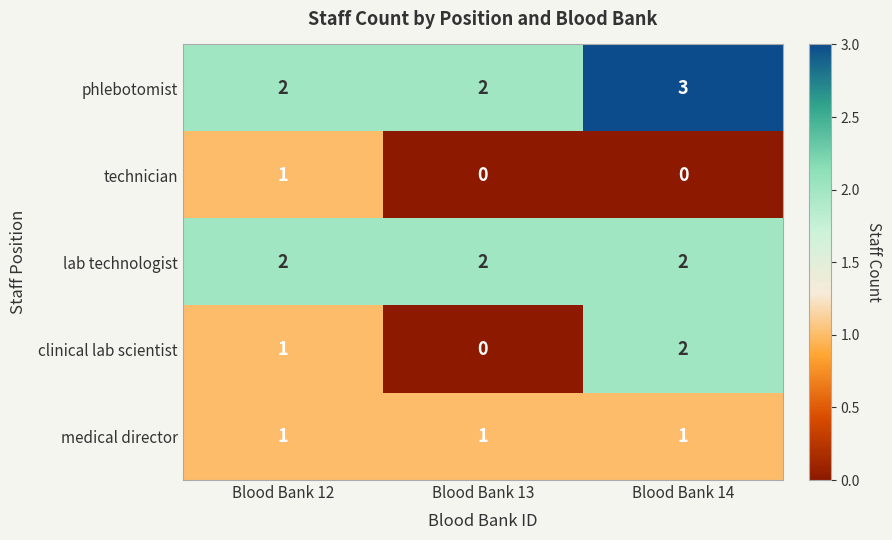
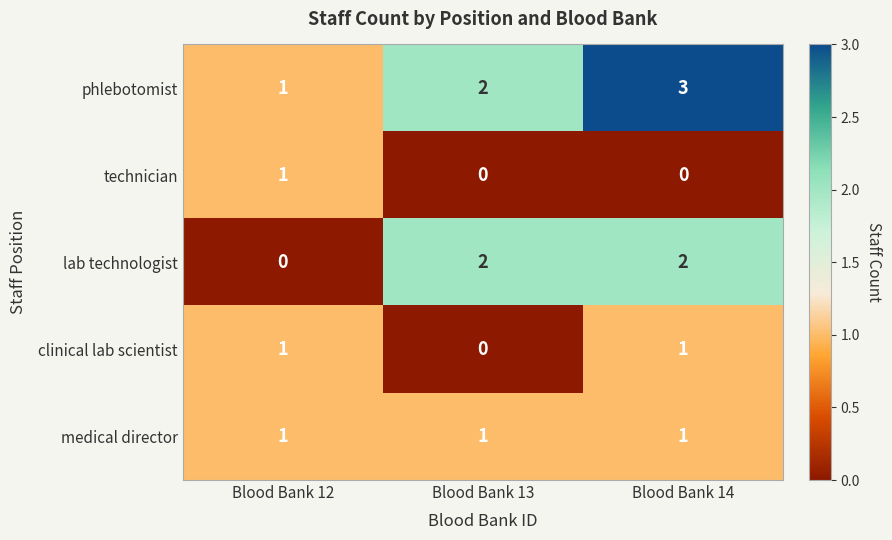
  {
    "phlebotomist": {
-     "Blood Bank 12": 2,
+     "Blood Bank 12": 1,
      "Blood Bank 13": 2,
      "Blood Bank 14": 3
    },
    "technician": {
      "Blood Bank 12": 1,
      "Blood Bank 13": 0,
      "Blood Bank 14": 0
    },
    "lab technologist": {
-     "Blood Bank 12": 2,
+     "Blood Bank 12": 0,
      "Blood Bank 13": 2,
      "Blood Bank 14": 2
    },
    "clinical lab scientist": {
      "Blood Bank 12": 1,
      "Blood Bank 13": 0,
-     "Blood Bank 14": 2
+     "Blood Bank 14": 1
    },
    "medical director": {
      "Blood Bank 12": 1,
      "Blood Bank 13": 1,
      "Blood Bank 14": 1
    }
  }
